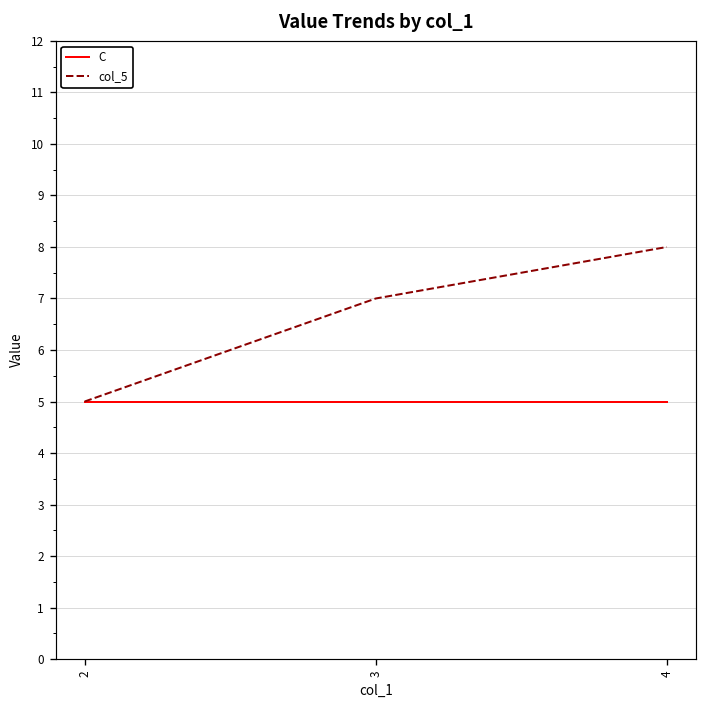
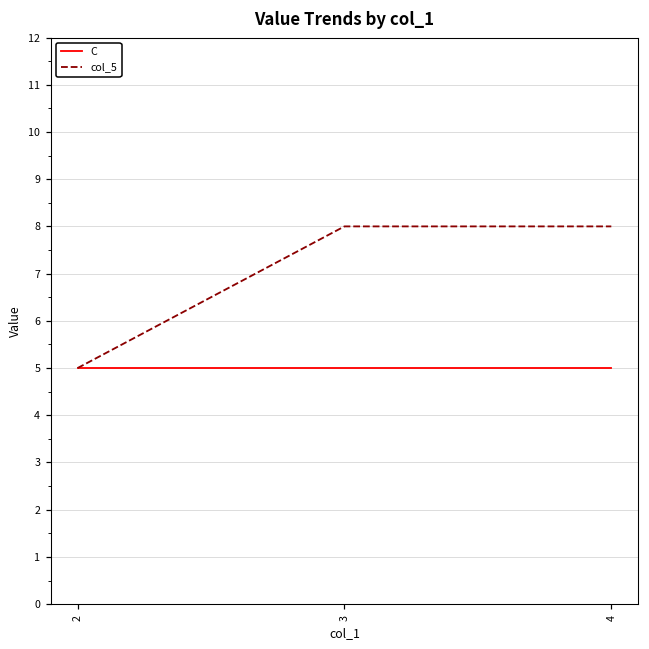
  {
    "C": {
      "3": 5,
      "4": 5
    },
    "col_5": {
-     "3": 7,
+     "3": 8,
      "4": 8
    }
  }
